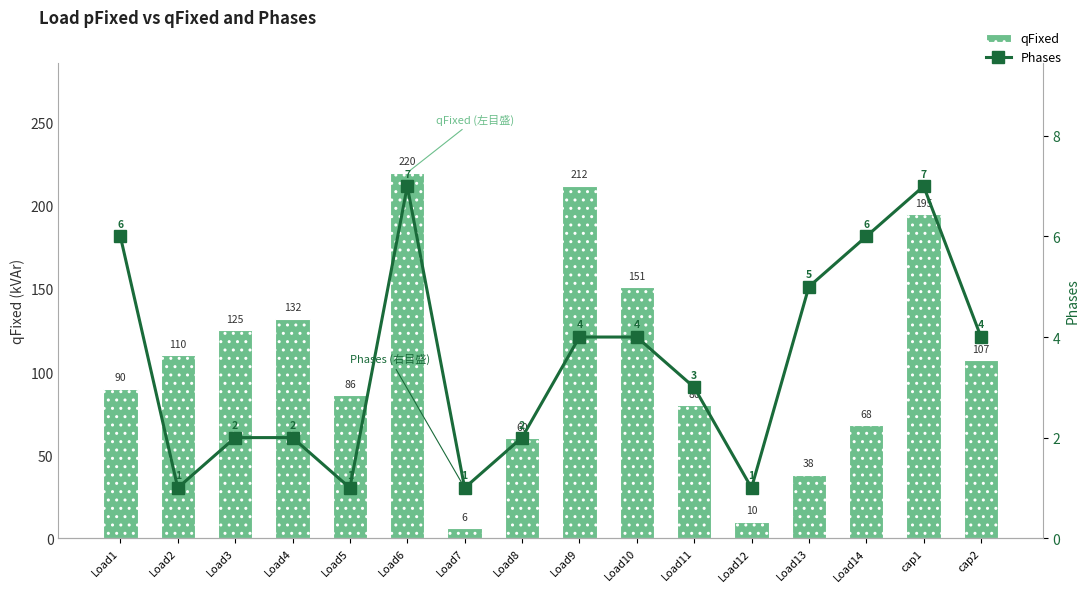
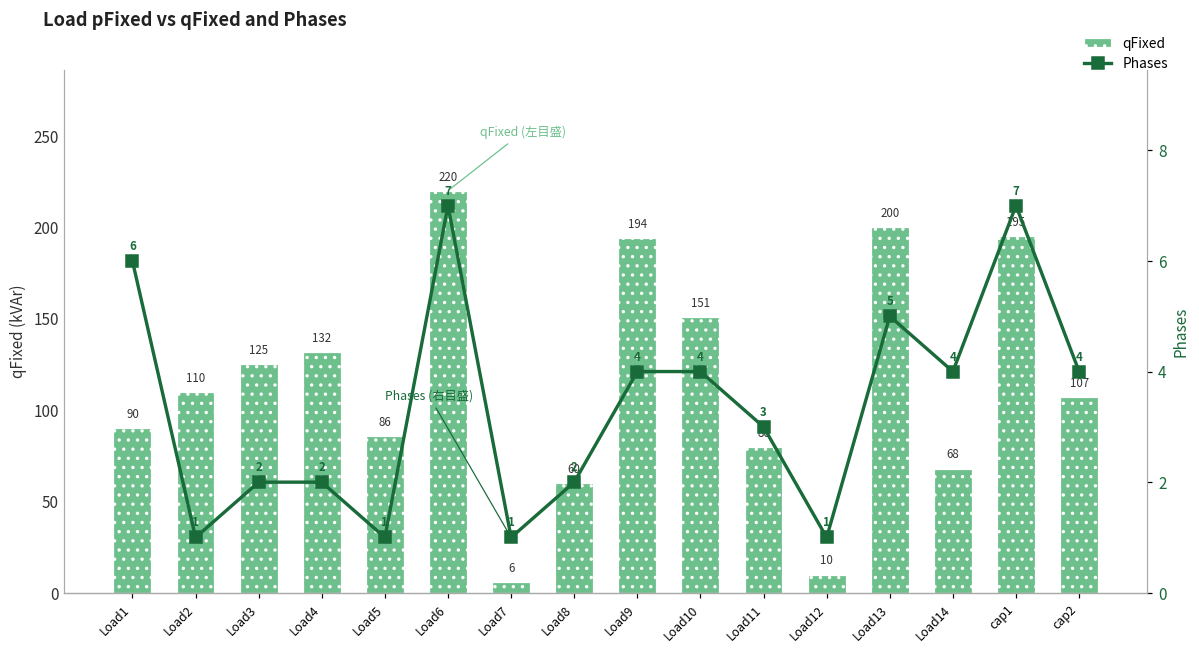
  {
    "qFixed": {
      "Load1": 90,
      "Load2": 110,
      "Load3": 125,
      "Load4": 132,
      "Load7": 6,
-     "Load9": 212,
+     "Load9": 194,
      "Load10": 151,
      "Load12": 10,
-     "Load13": 38,
+     "Load13": 200,
      "Load14": 68,
      "cap1": 195,
      "cap2": 107
    },
    "Phases": {
      "Load1": 6,
      "Load3": 2,
      "Load4": 2,
      "Load6": 7,
      "Load9": 4,
      "Load10": 4,
      "Load11": 3,
      "Load12": 1,
      "Load13": 5,
-     "Load14": 6,
+     "Load14": 4,
      "cap1": 7,
      "cap2": 4
    }
  }
